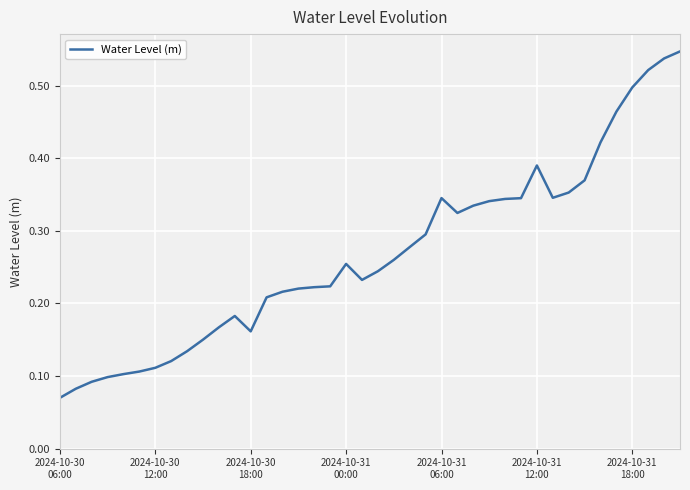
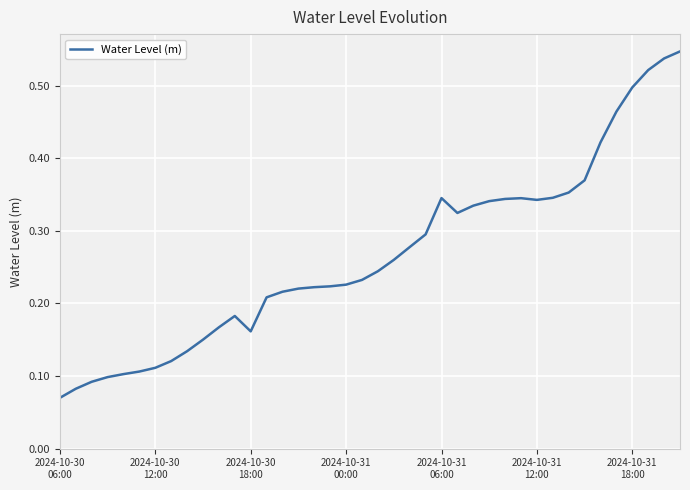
  {
    "2024-10-30 06:00": 0.07,
    "2024-10-30 12:00": 0.11,
    "2024-10-30 18:00": 0.16,
-   "2024-10-31 00:00": 0.25,
+   "2024-10-31 00:00": 0.23,
    "2024-10-31 06:00": 0.35,
-   "2024-10-31 12:00": 0.39,
+   "2024-10-31 12:00": 0.34,
    "2024-10-31 18:00": 0.50
  }
